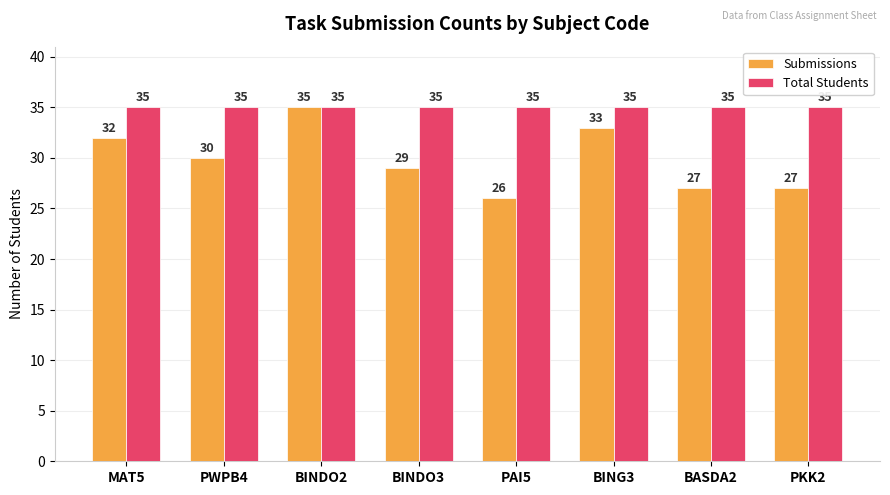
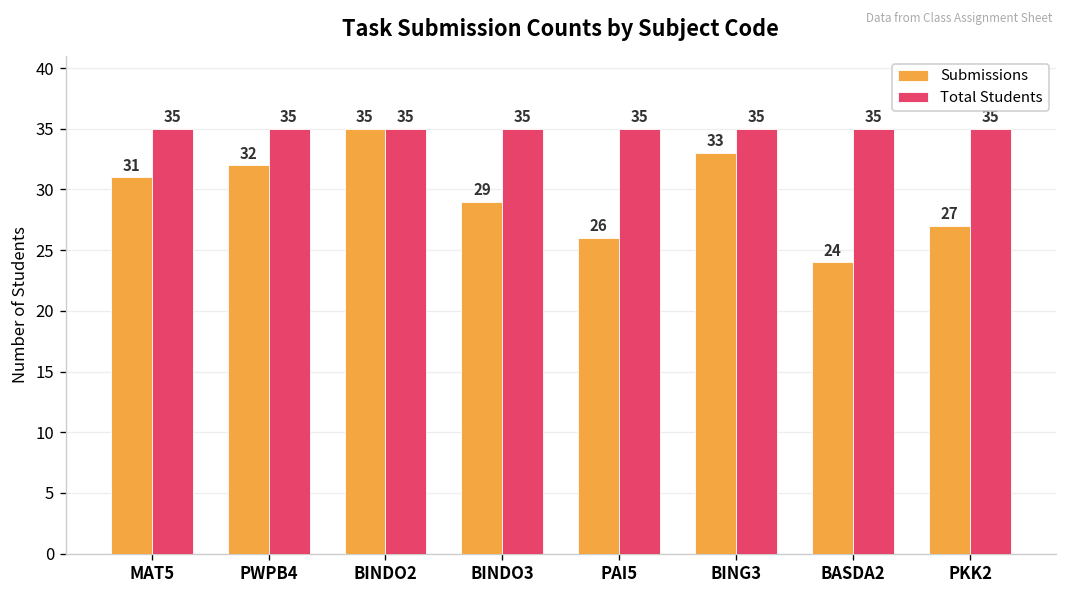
  {
    "Submissions": {
-     "MAT5": 32,
-     "PWPB4": 30,
+     "MAT5": 31,
+     "PWPB4": 32,
      "BINDO2": 35,
      "BINDO3": 29,
      "PAI5": 26,
      "BING3": 33,
-     "BASDA2": 27,
+     "BASDA2": 24,
      "PKK2": 27
    },
    "Total Students": {
      "MAT5": 35,
      "PWPB4": 35,
      "BINDO2": 35,
      "BINDO3": 35,
      "PAI5": 35,
      "BING3": 35,
      "BASDA2": 35
    }
  }
